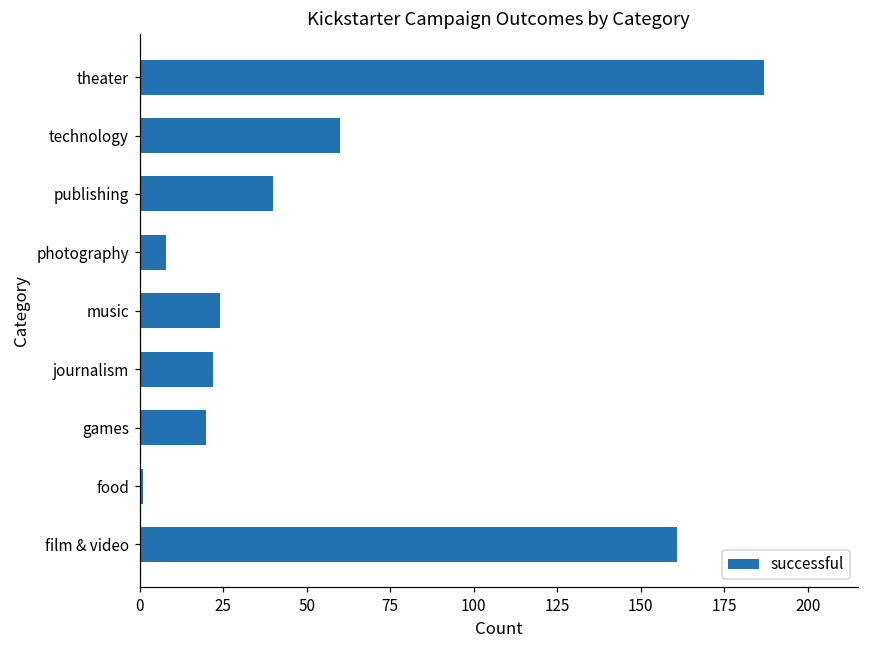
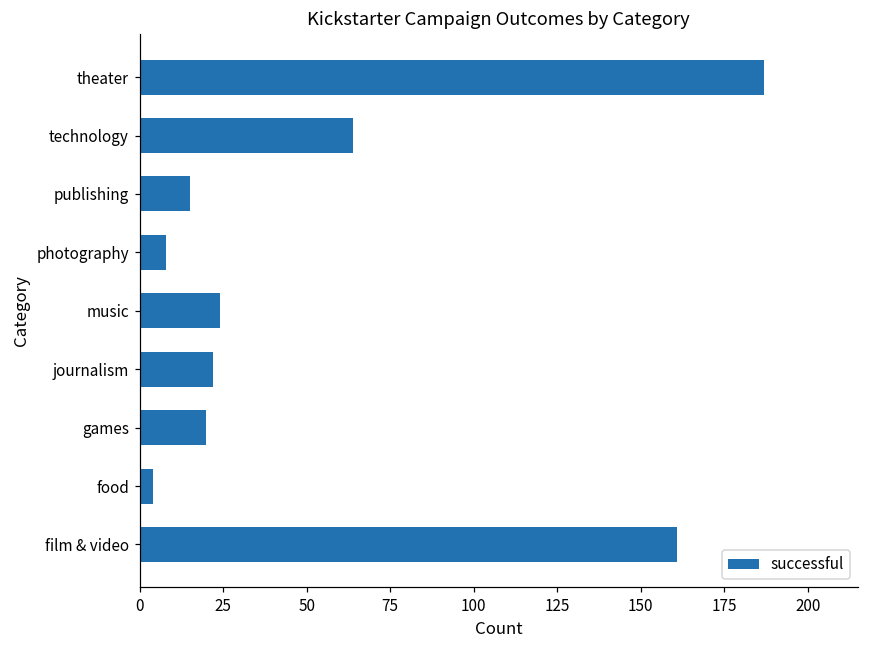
  {
    "theater": 187,
-   "technology": 60,
-   "publishing": 40,
+   "technology": 64,
+   "publishing": 15,
    "photography": 8,
    "music": 24,
    "journalism": 22,
    "games": 20,
-   "food": 1,
+   "food": 4,
    "film & video": 161
  }
